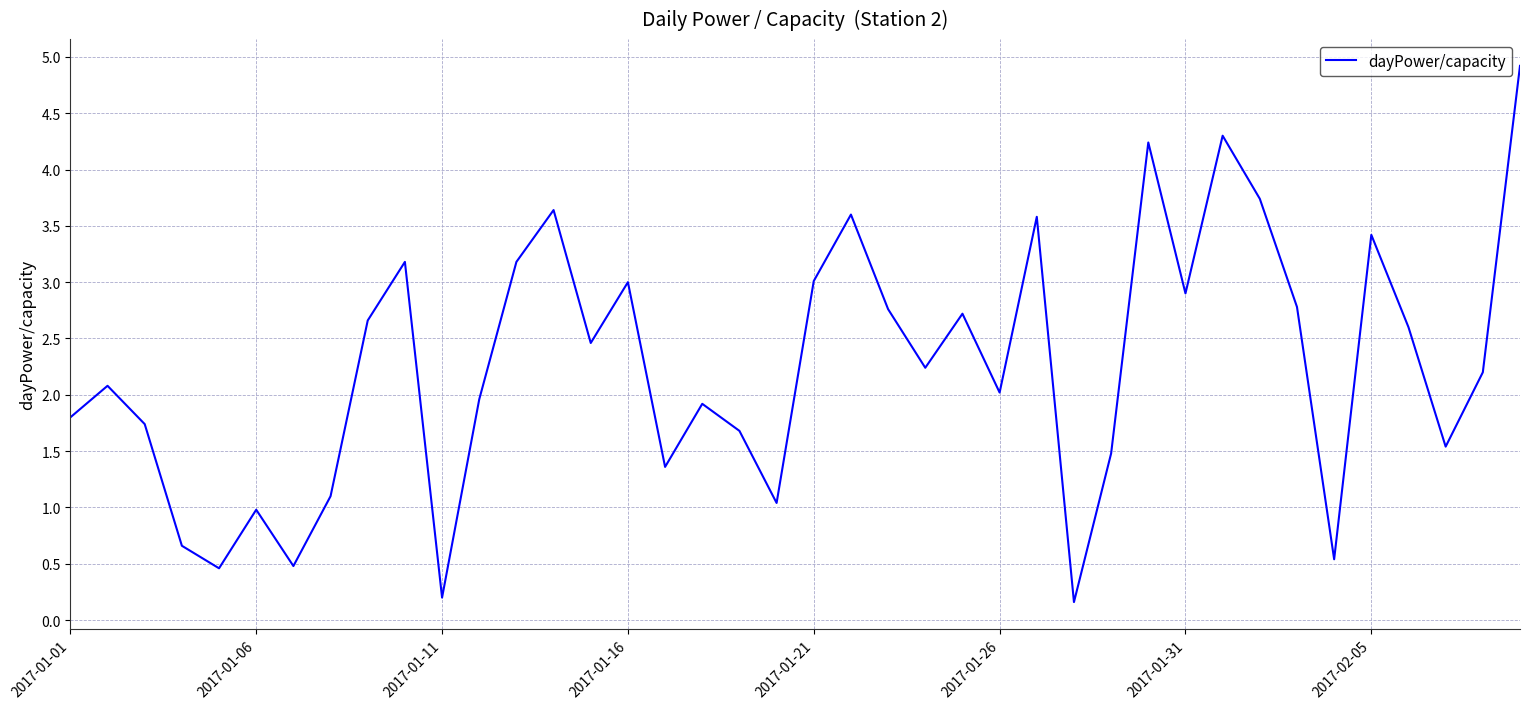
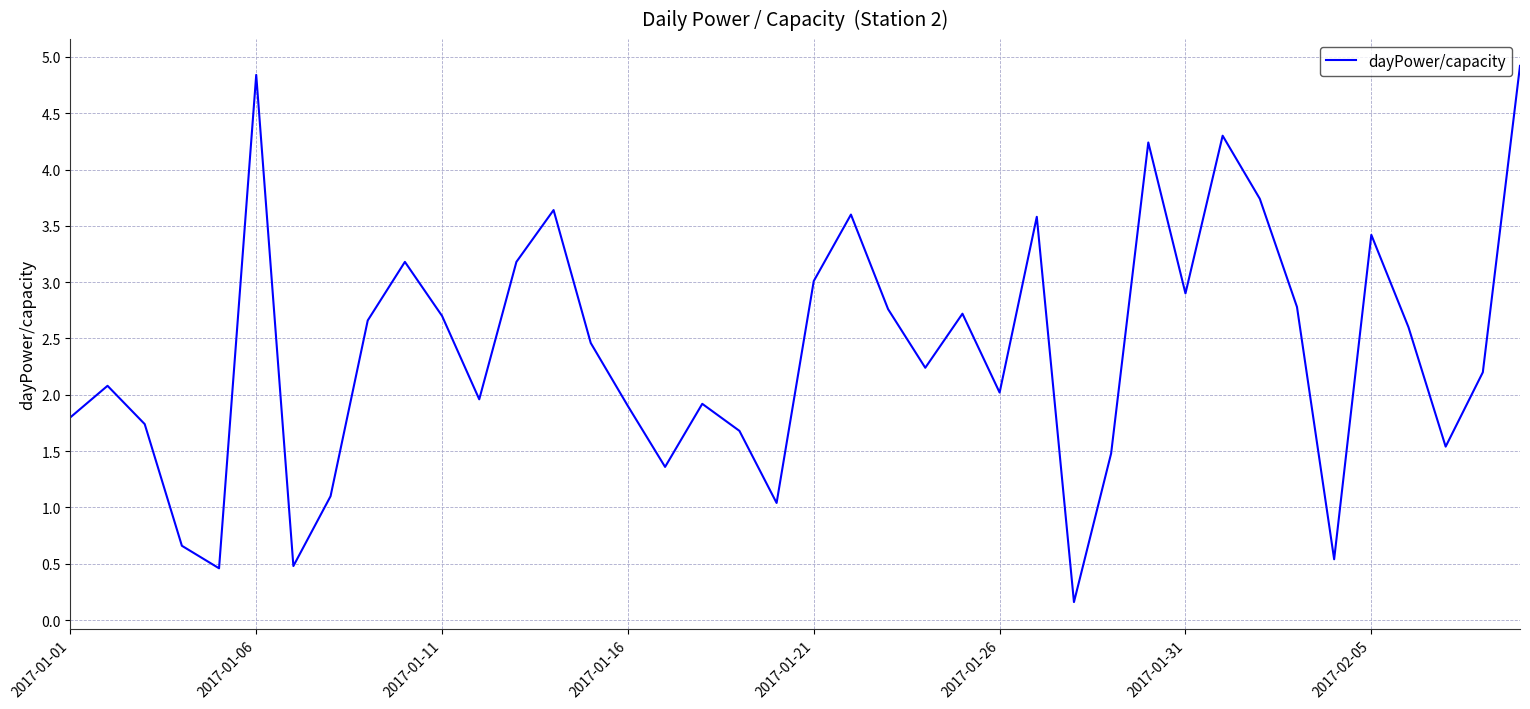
  {
    "2017-01-01": 1.80,
-   "2017-01-06": 0.98,
-   "2017-01-11": 0.2,
-   "2017-01-16": 3.0,
+   "2017-01-06": 4.84,
+   "2017-01-11": 2.7,
+   "2017-01-16": 1.9,
    "2017-01-21": 3.01,
    "2017-01-26": 2.02,
    "2017-01-31": 2.90,
    "2017-02-05": 3.42
  }
